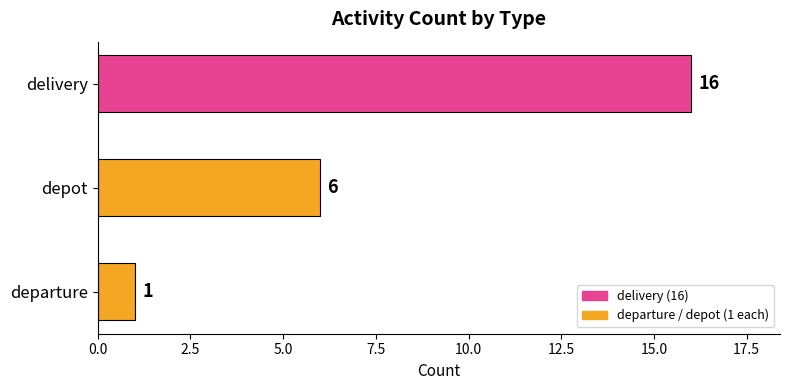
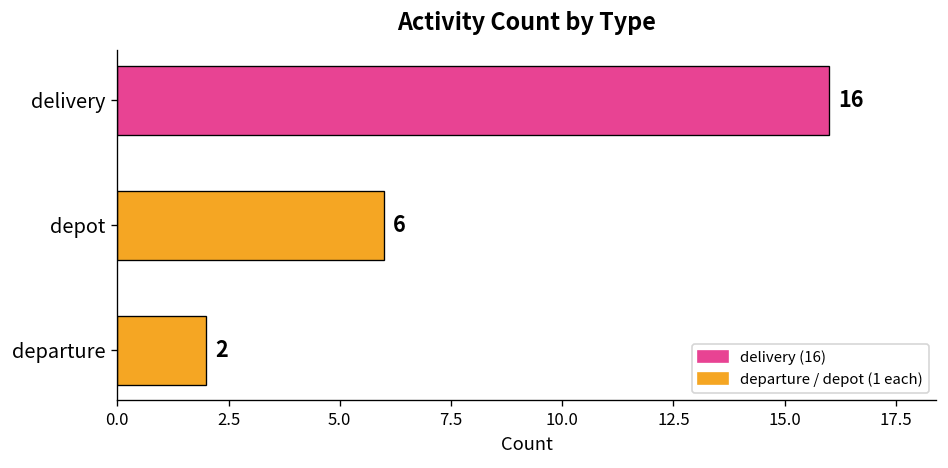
  {
    "delivery": 16,
    "depot": 6,
-   "departure": 1
+   "departure": 2
  }
